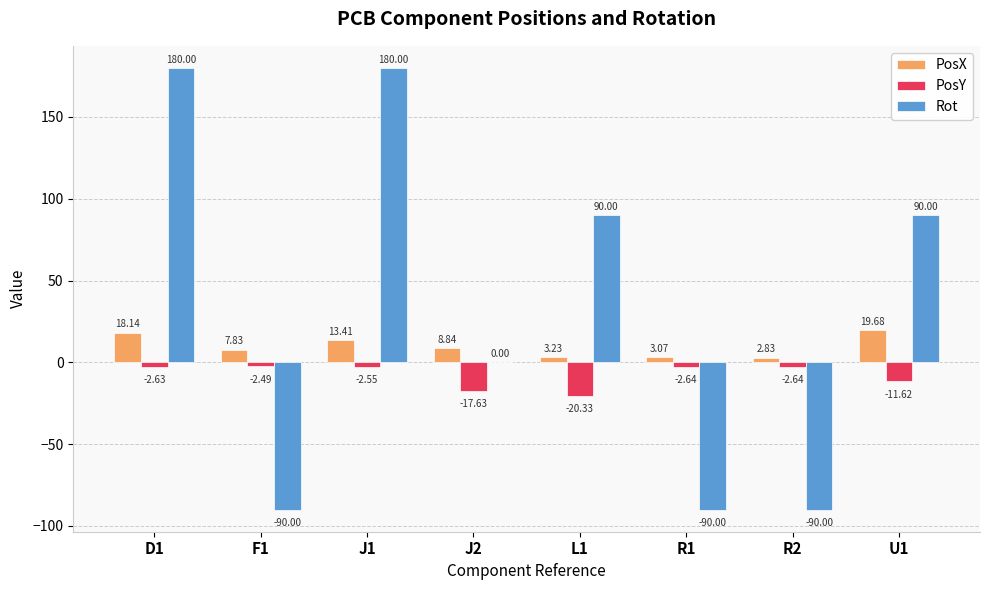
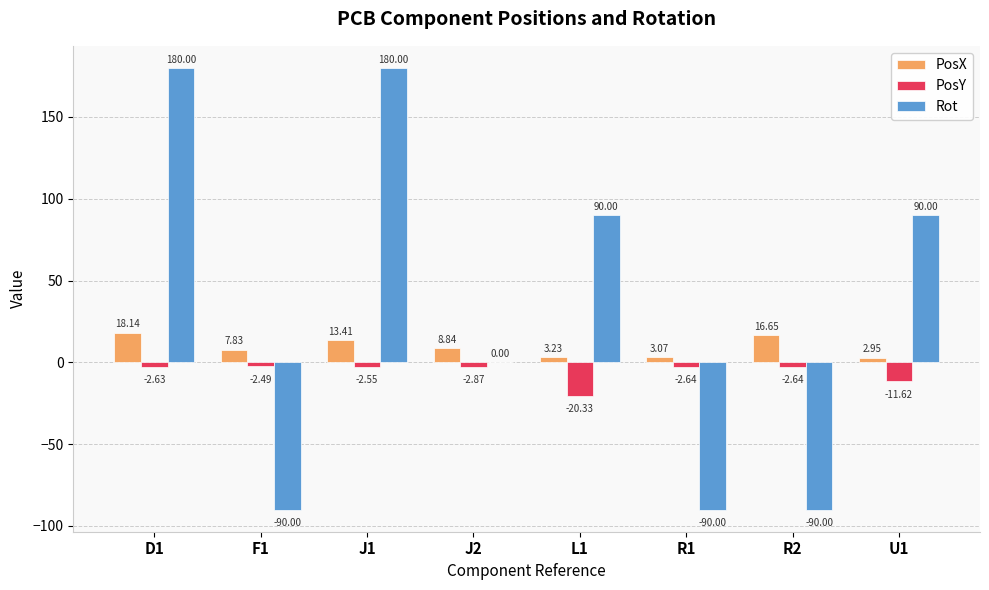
  {
    "PosX": {
      "D1": 18.14,
      "F1": 7.83,
      "J1": 13.41,
      "J2": 8.84,
      "L1": 3.23,
      "R1": 3.07,
-     "R2": 2.83,
-     "U1": 19.68
+     "R2": 16.65,
+     "U1": 2.95
    },
    "PosY": {
      "D1": -2.63,
      "F1": -2.49,
      "J1": -2.55,
-     "J2": -17.63,
+     "J2": -2.87,
      "L1": -20.33,
      "R1": -2.64,
      "R2": -2.64,
      "U1": -11.62
    },
    "Rot": {
      "D1": 180.00,
      "F1": -90.00,
      "J1": 180.00,
      "J2": 0.00,
      "L1": 90.00,
      "R1": -90.00,
      "R2": -90.00,
      "U1": 90.00
    }
  }
